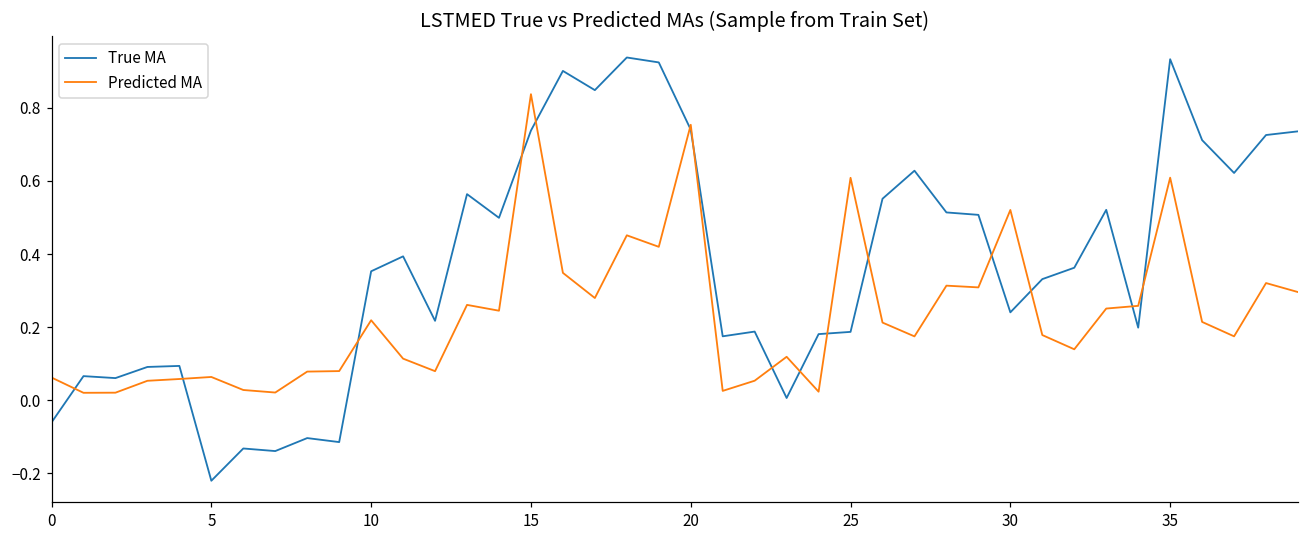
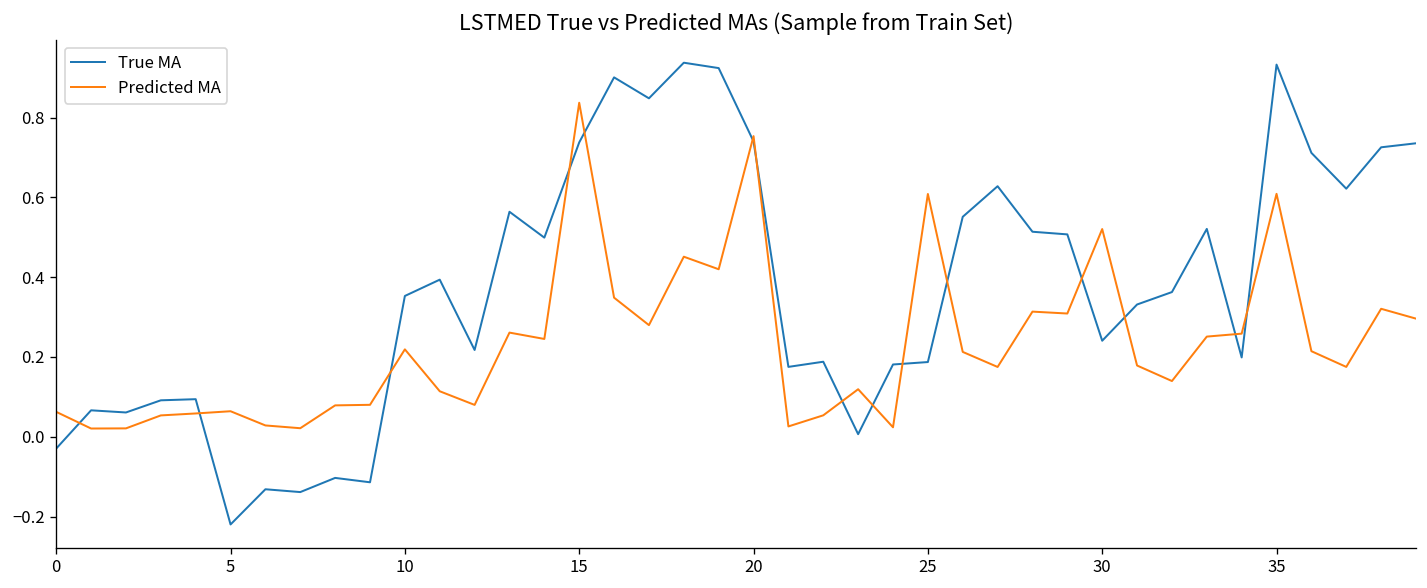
  {
    "True MA": {
-     "0": -0.06,
+     "0": -0.03,
      "5": -0.22,
      "10": 0.35,
      "15": 0.74,
      "20": 0.74,
      "25": 0.19,
      "30": 0.24,
      "35": 0.93
    },
    "Predicted MA": {
      "0": 0.06,
      "5": 0.06,
      "10": 0.22,
      "15": 0.84,
      "20": 0.75,
      "25": 0.61,
      "30": 0.52,
      "35": 0.61
    }
  }
